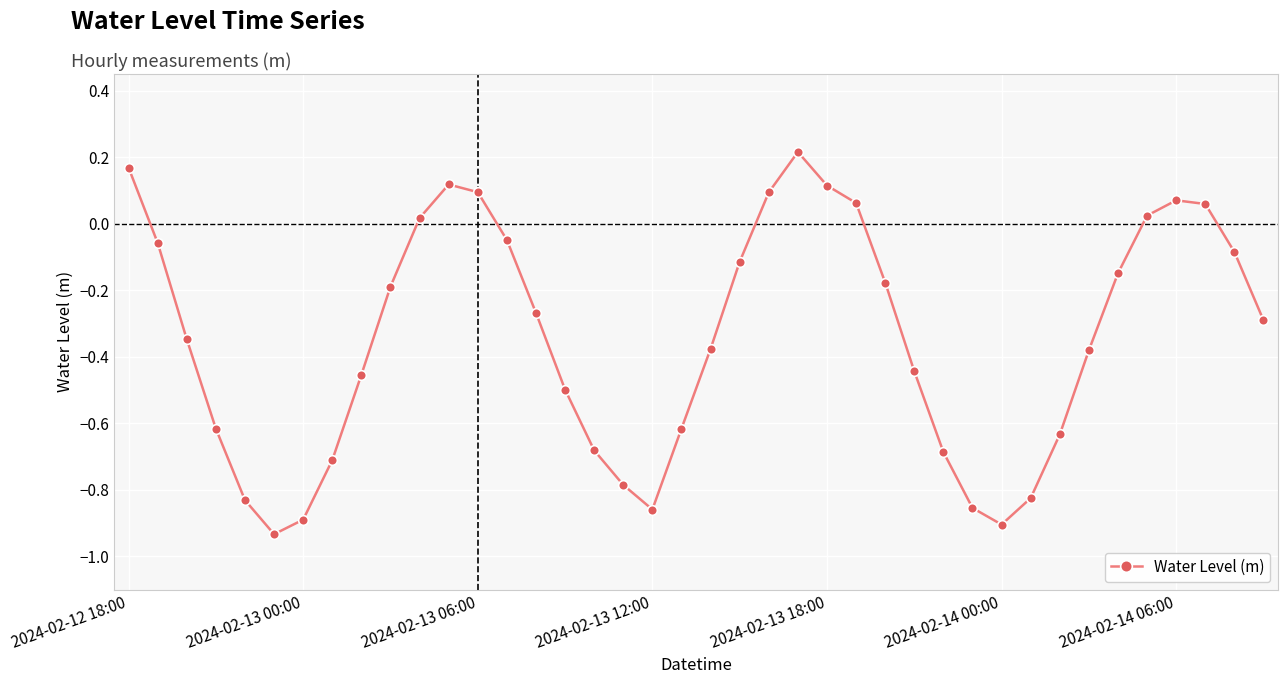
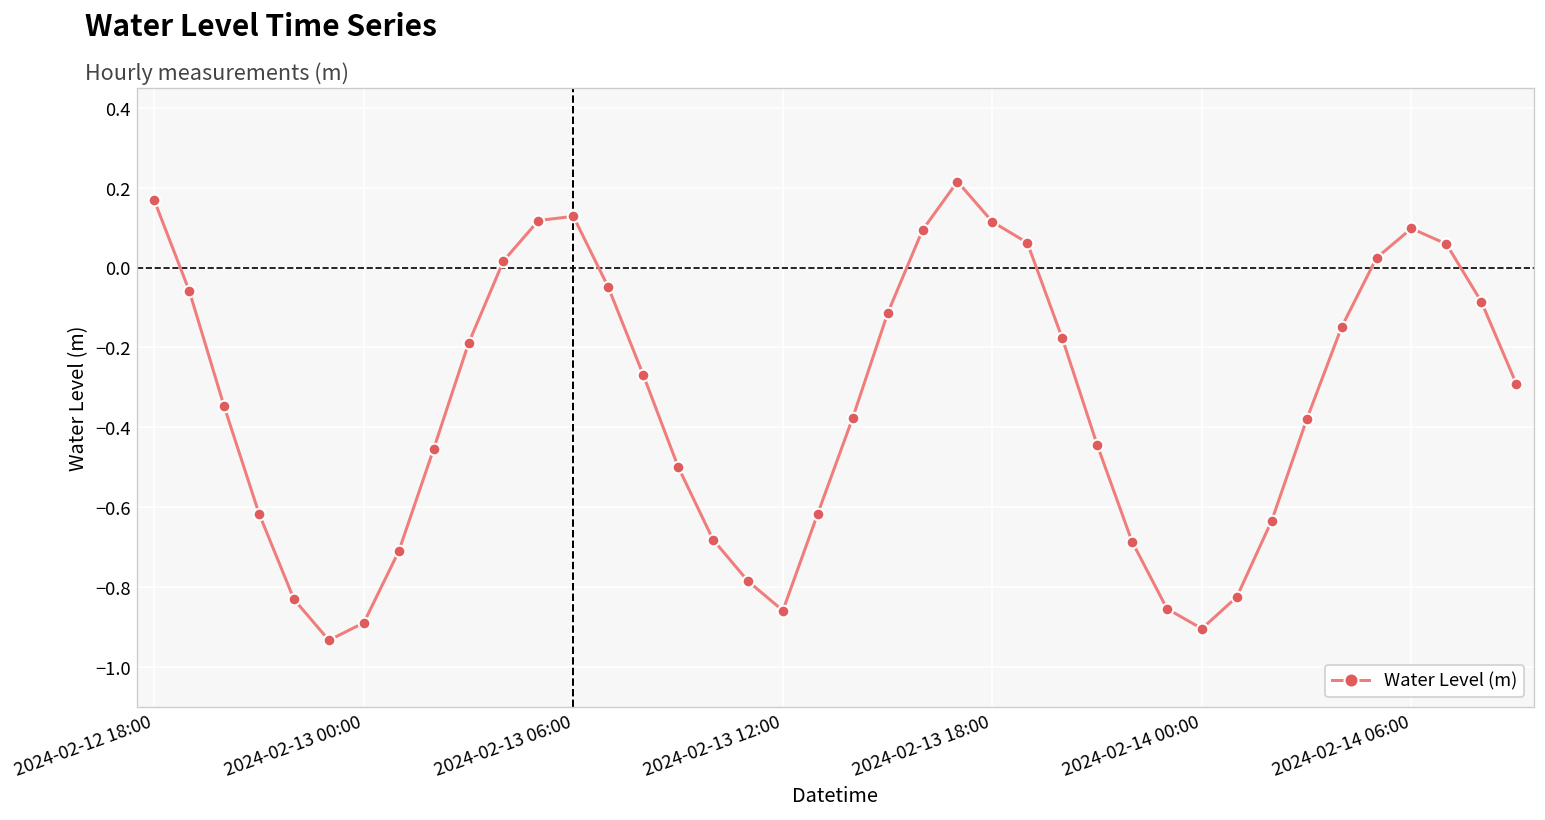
  {
    "2024-02-12 18:00": 0.17,
    "2024-02-13 00:00": -0.89,
-   "2024-02-13 06:00": 0.09,
+   "2024-02-13 06:00": 0.13,
    "2024-02-13 12:00": -0.86,
    "2024-02-13 18:00": 0.11,
    "2024-02-14 00:00": -0.90,
-   "2024-02-14 06:00": 0.07
+   "2024-02-14 06:00": 0.10
  }
